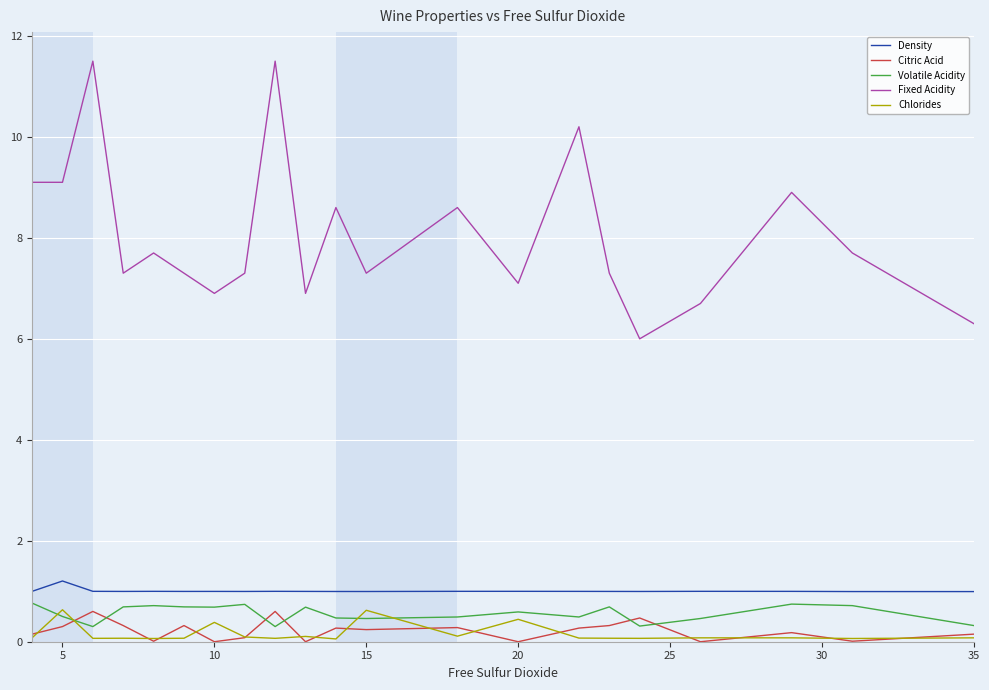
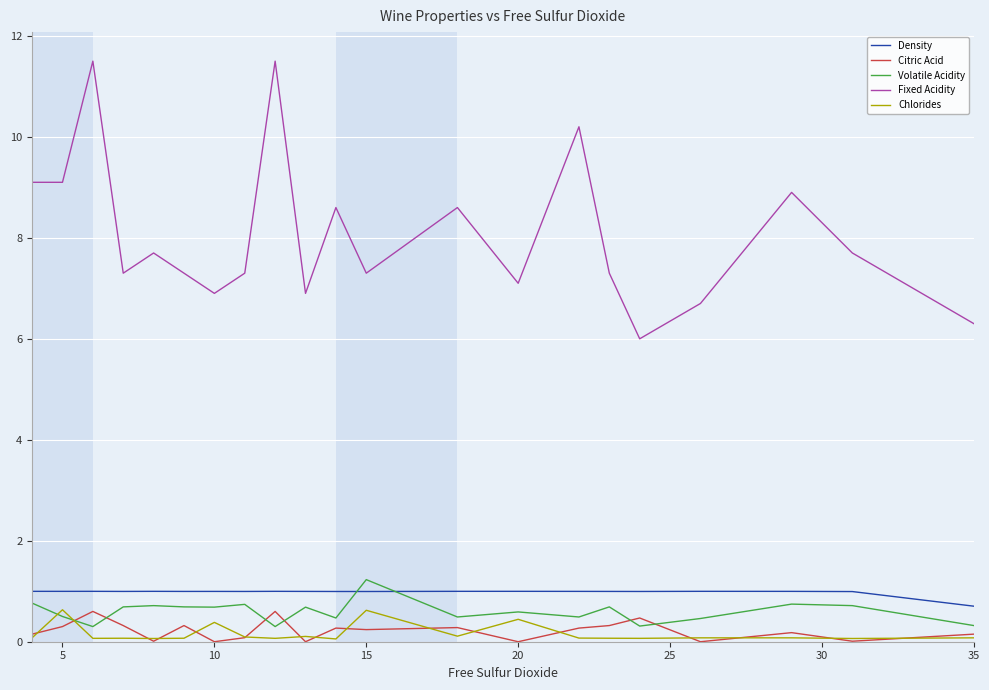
  {
    "Density": {
-     "5": 1.2,
+     "5": 1.0,
      "10": 1.0,
      "15": 1.0,
      "20": 1.0,
-     "35": 1.0
+     "35": 0.7
    },
    "Citric Acid": {
      "5": 0.3,
      "10": 0.0,
      "15": 0.2,
      "20": 0.0,
      "35": 0.2
    },
    "Volatile Acidity": {
      "5": 0.5,
      "10": 0.7,
-     "15": 0.5,
+     "15": 1.2,
      "20": 0.6,
      "35": 0.3
    },
    "Fixed Acidity": {
      "5": 9.1,
      "10": 6.9,
      "15": 7.3,
      "20": 7.1,
      "35": 6.3
    },
    "Chlorides": {
      "5": 0.6,
      "10": 0.4,
      "15": 0.6,
      "20": 0.4,
      "35": 0.1
    }
  }
